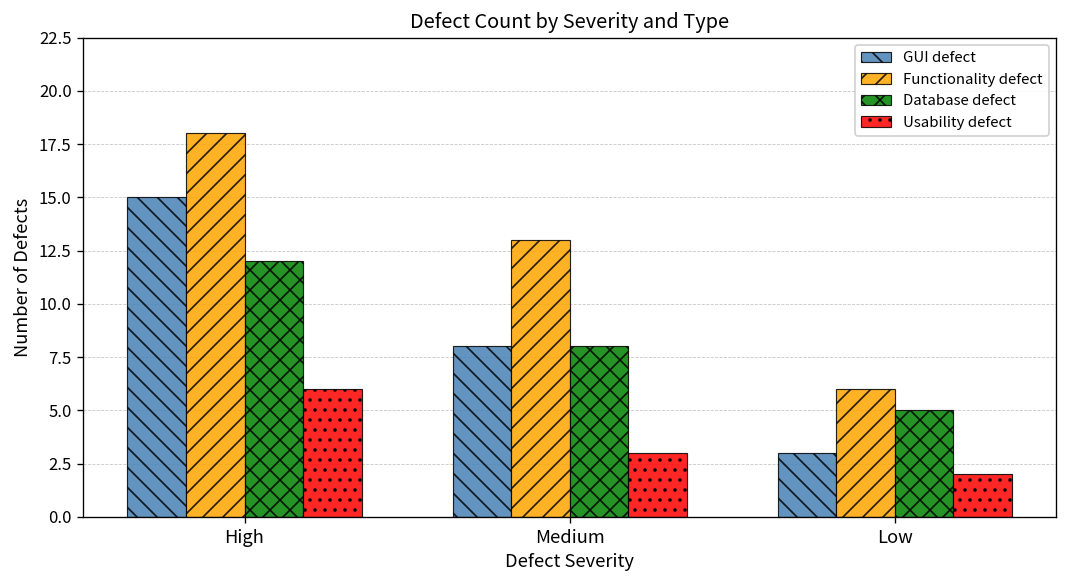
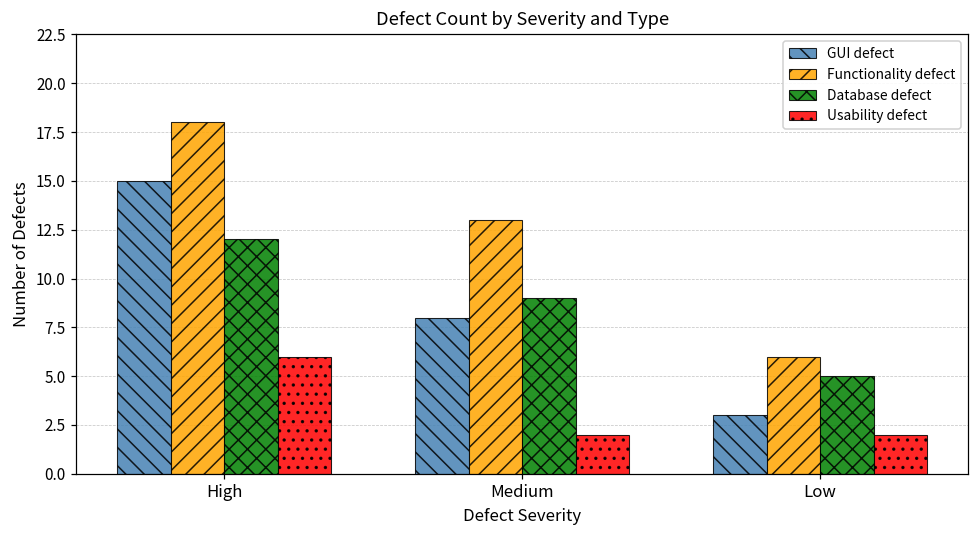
  {
    "GUI defect": {
      "High": 15,
      "Medium": 8,
      "Low": 3
    },
    "Functionality defect": {
      "High": 18,
      "Medium": 13,
      "Low": 6
    },
    "Database defect": {
      "High": 12,
-     "Medium": 8,
+     "Medium": 9,
      "Low": 5
    },
    "Usability defect": {
      "High": 6,
-     "Medium": 3,
+     "Medium": 2,
      "Low": 2
    }
  }
